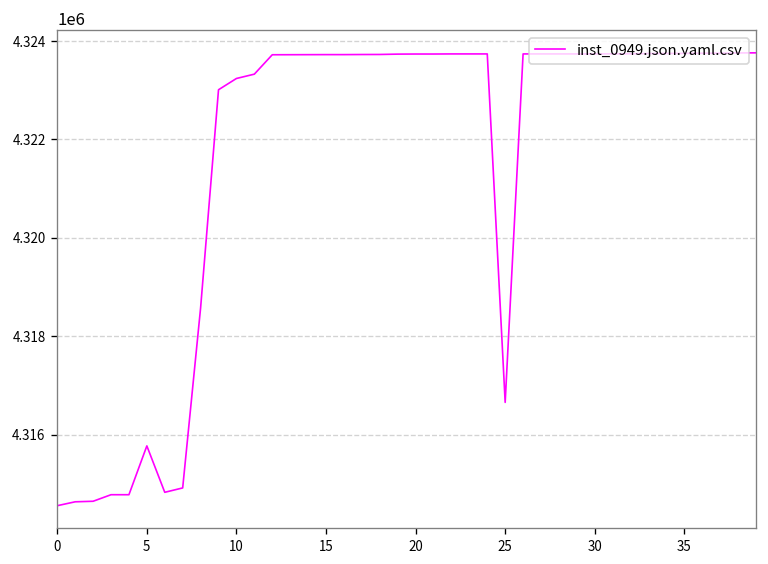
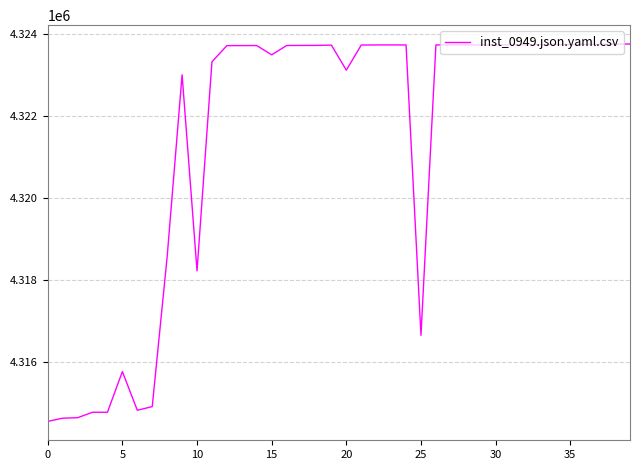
  {
    "0": 4314600,
    "5": 4315800,
-   "10": 4323200,
-   "15": 4323700,
-   "20": 4323700,
+   "10": 4318200,
+   "15": 4323500,
+   "20": 4323100,
    "25": 4316700
  }
